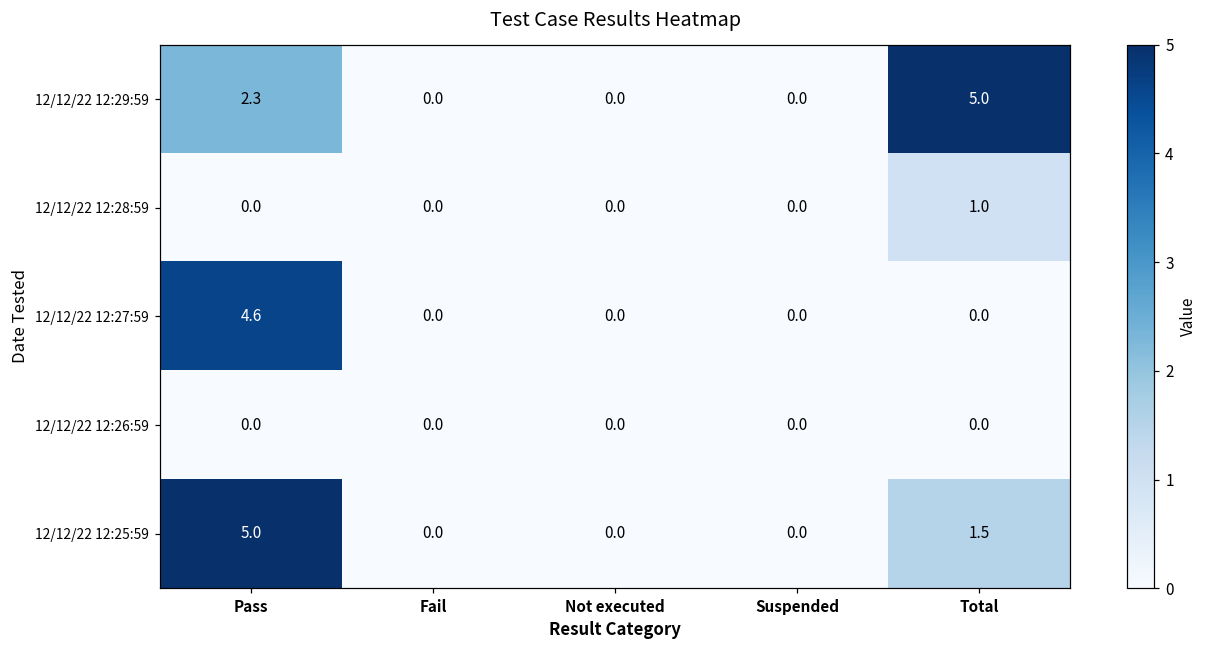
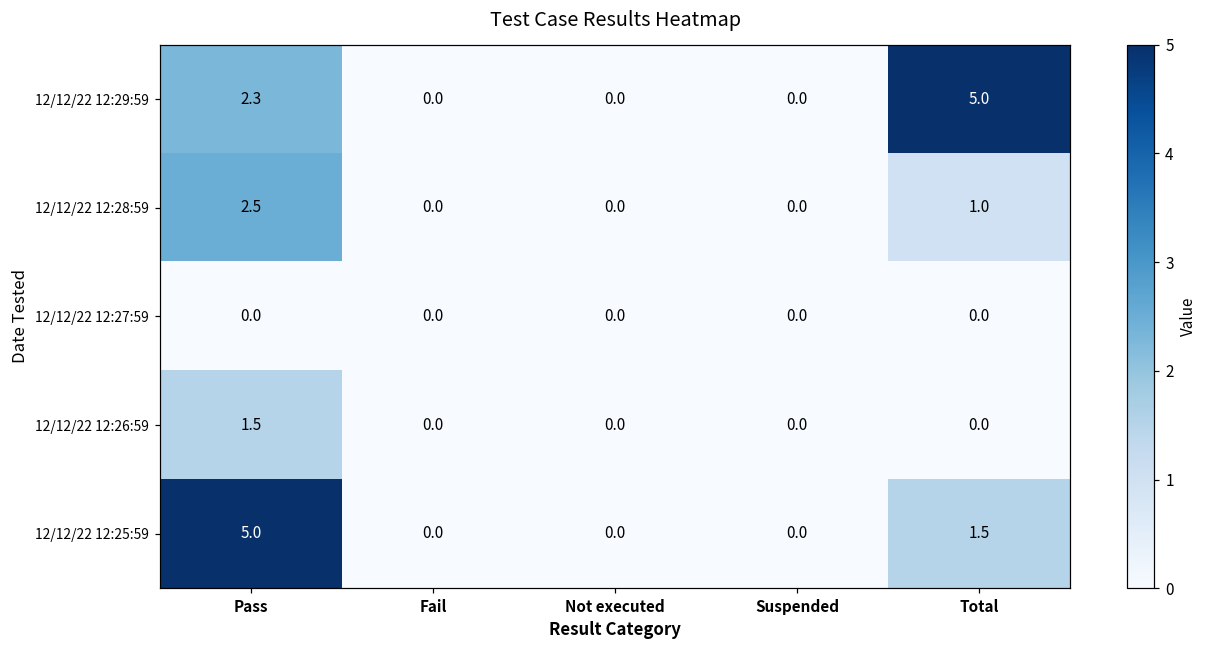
  {
    "12/12/22 12:29:59": {
      "Pass": 2.3,
      "Fail": 0.0,
      "Not executed": 0.0,
      "Suspended": 0.0,
      "Total": 5.0
    },
    "12/12/22 12:28:59": {
-     "Pass": 0.0,
+     "Pass": 2.5,
      "Fail": 0.0,
      "Not executed": 0.0,
      "Suspended": 0.0,
      "Total": 1.0
    },
    "12/12/22 12:27:59": {
-     "Pass": 4.6,
+     "Pass": 0.0,
      "Fail": 0.0,
      "Not executed": 0.0,
      "Suspended": 0.0,
      "Total": 0.0
    },
    "12/12/22 12:26:59": {
-     "Pass": 0.0,
+     "Pass": 1.5,
      "Fail": 0.0,
      "Not executed": 0.0,
      "Suspended": 0.0,
      "Total": 0.0
    },
    "12/12/22 12:25:59": {
      "Pass": 5.0,
      "Fail": 0.0,
      "Not executed": 0.0,
      "Suspended": 0.0,
      "Total": 1.5
    }
  }
